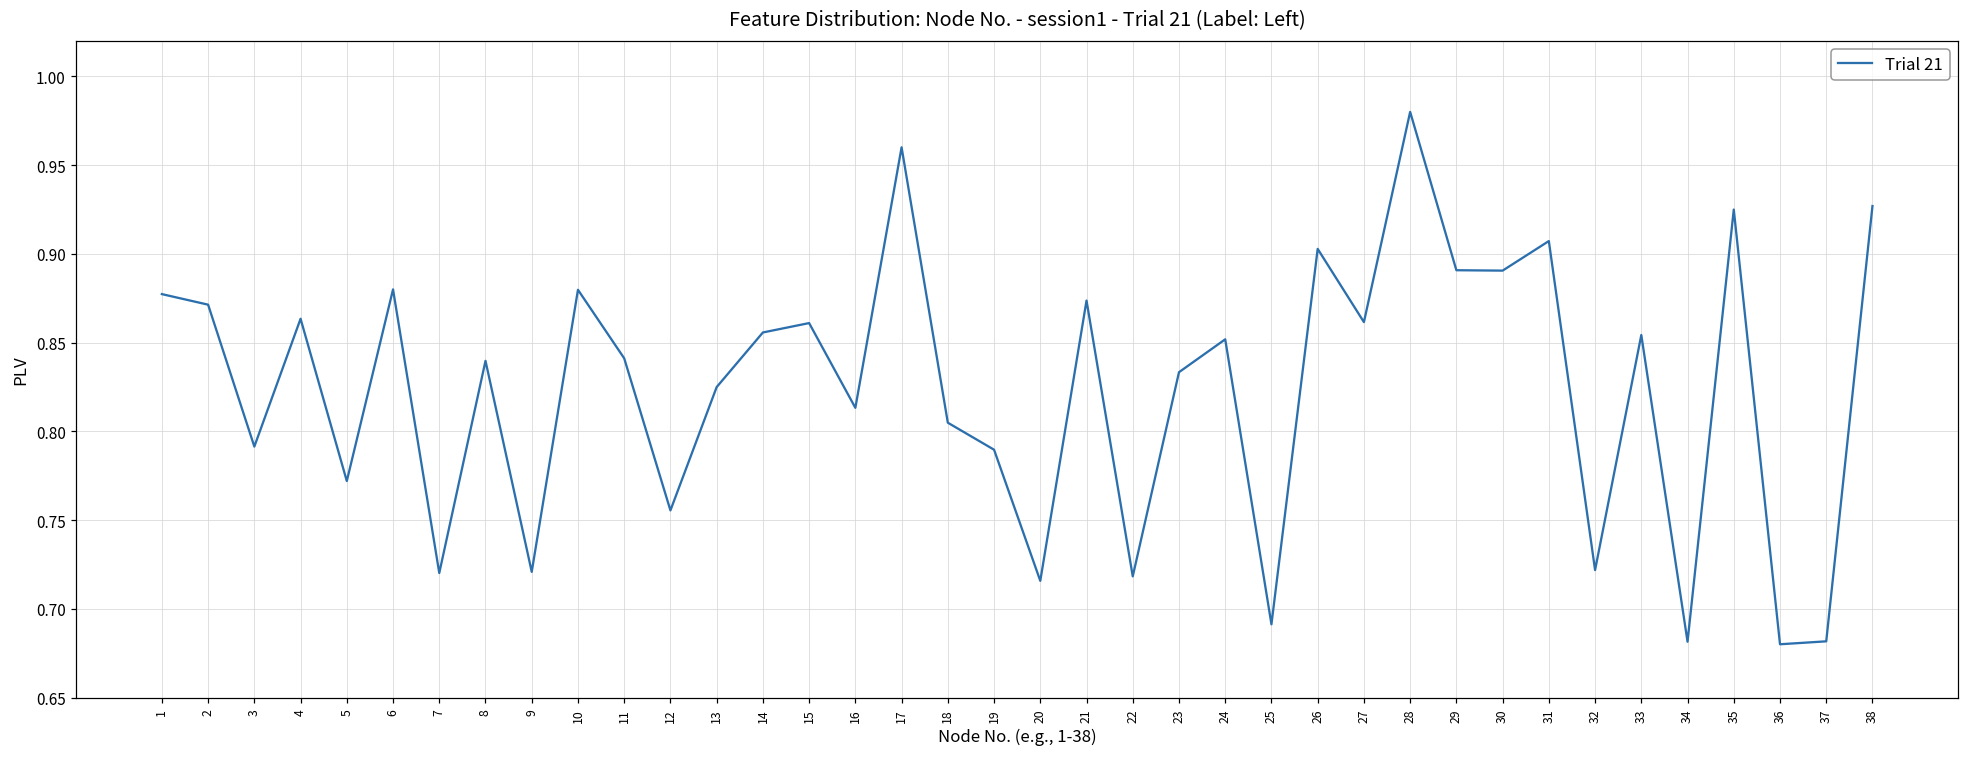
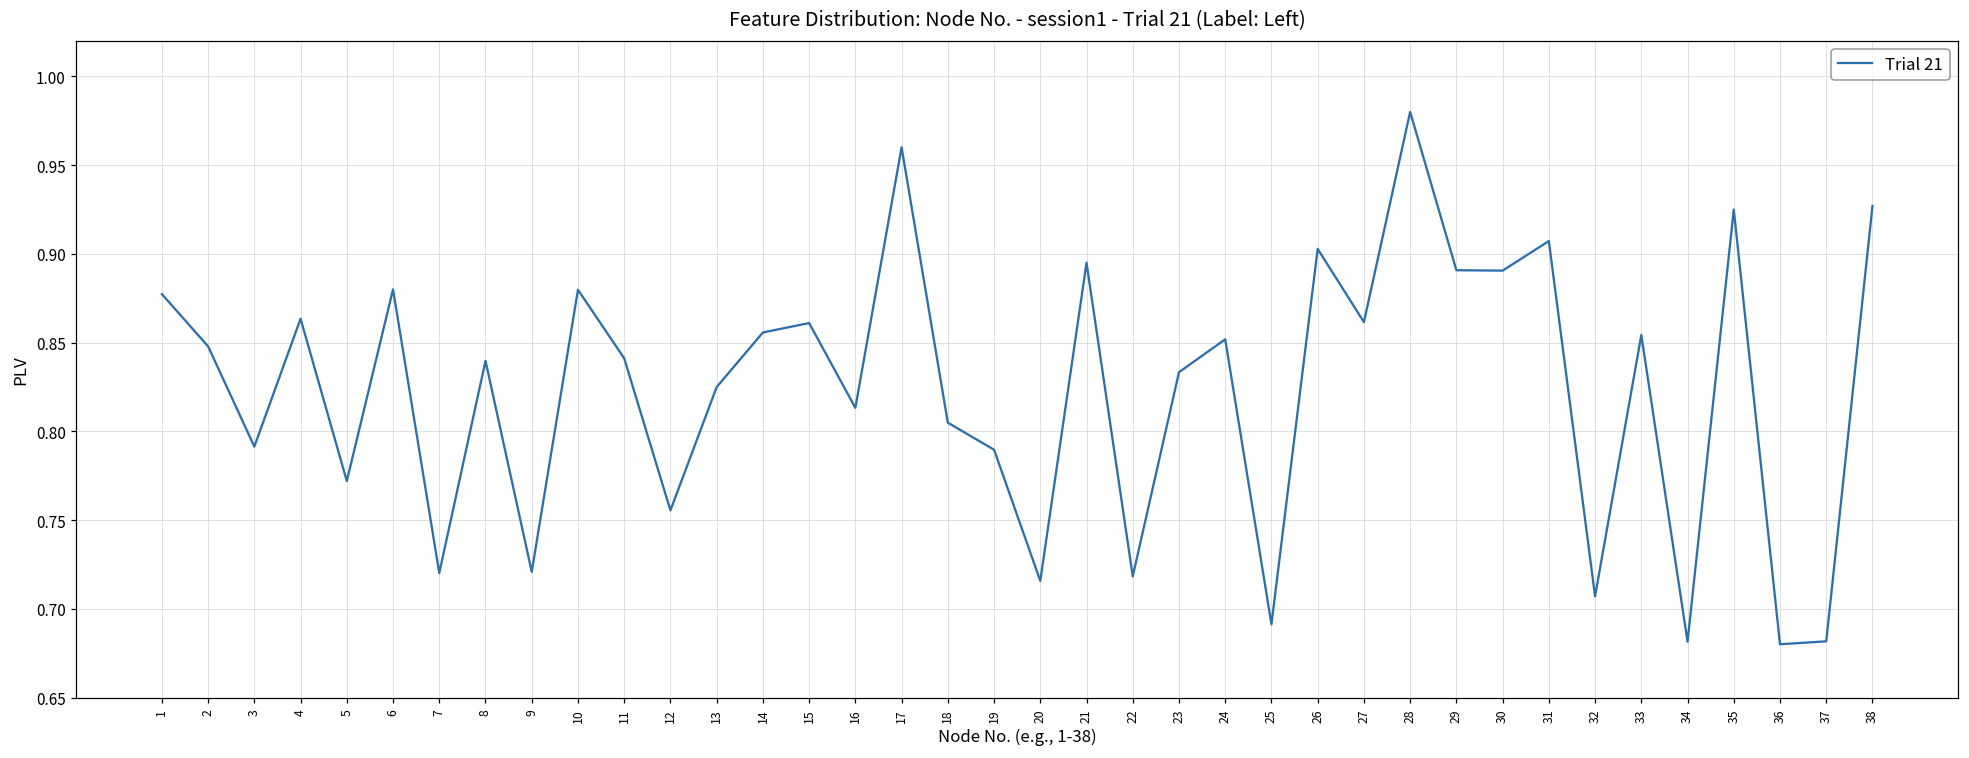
  {
    "1": 0.877,
-   "2": 0.871,
+   "2": 0.848,
    "3": 0.791,
    "4": 0.863,
    "5": 0.772,
    "6": 0.880,
    "7": 0.720,
    "8": 0.840,
    "9": 0.721,
    "10": 0.880,
    "11": 0.841,
    "12": 0.755,
    "13": 0.825,
    "14": 0.856,
    "15": 0.861,
    "16": 0.813,
    "17": 0.960,
    "18": 0.805,
    "19": 0.790,
    "20": 0.716,
-   "21": 0.874,
+   "21": 0.895,
    "22": 0.718,
    "23": 0.833,
    "24": 0.852,
    "25": 0.691,
    "26": 0.903,
    "27": 0.862,
    "28": 0.980,
    "29": 0.891,
    "30": 0.891,
    "31": 0.907,
-   "32": 0.722,
+   "32": 0.707,
    "33": 0.854,
    "34": 0.681,
    "35": 0.925,
    "36": 0.680,
    "37": 0.682,
    "38": 0.927
  }
